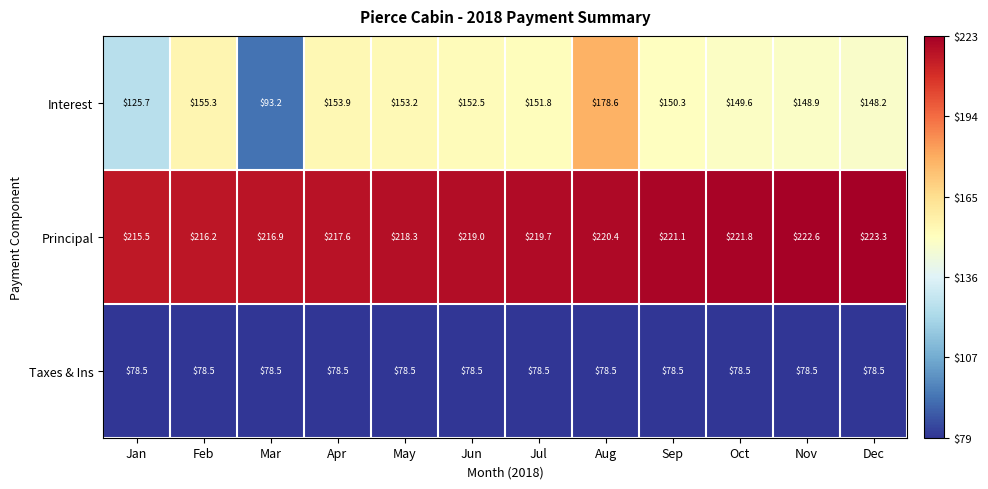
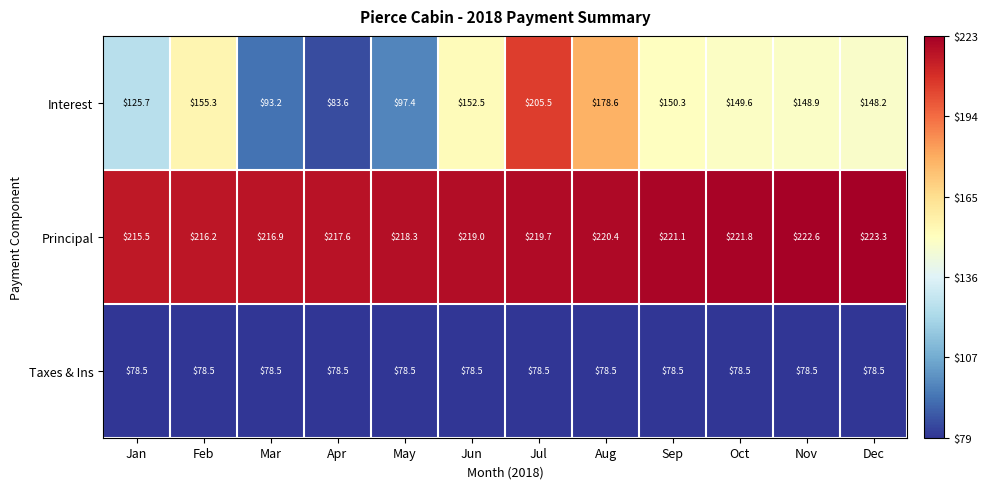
  {
    "Interest": {
      "Jan": "$125.7",
      "Feb": "$155.3",
      "Mar": "$93.2",
-     "Apr": "$153.9",
-     "May": "$153.2",
+     "Apr": "$83.6",
+     "May": "$97.4",
      "Jun": "$152.5",
-     "Jul": "$151.8",
+     "Jul": "$205.5",
      "Aug": "$178.6",
      "Sep": "$150.3",
      "Oct": "$149.6",
      "Nov": "$148.9",
      "Dec": "$148.2"
    },
    "Principal": {
      "Jan": "$215.5",
      "Feb": "$216.2",
      "Mar": "$216.9",
      "Apr": "$217.6",
      "May": "$218.3",
      "Jun": "$219.0",
      "Jul": "$219.7",
      "Aug": "$220.4",
      "Sep": "$221.1",
      "Oct": "$221.8",
      "Nov": "$222.6",
      "Dec": "$223.3"
    },
    "Taxes & Ins": {
      "Jan": "$78.5",
      "Feb": "$78.5",
      "Mar": "$78.5",
      "Apr": "$78.5",
      "May": "$78.5",
      "Jun": "$78.5",
      "Jul": "$78.5",
      "Aug": "$78.5",
      "Sep": "$78.5",
      "Oct": "$78.5",
      "Nov": "$78.5",
      "Dec": "$78.5"
    }
  }
